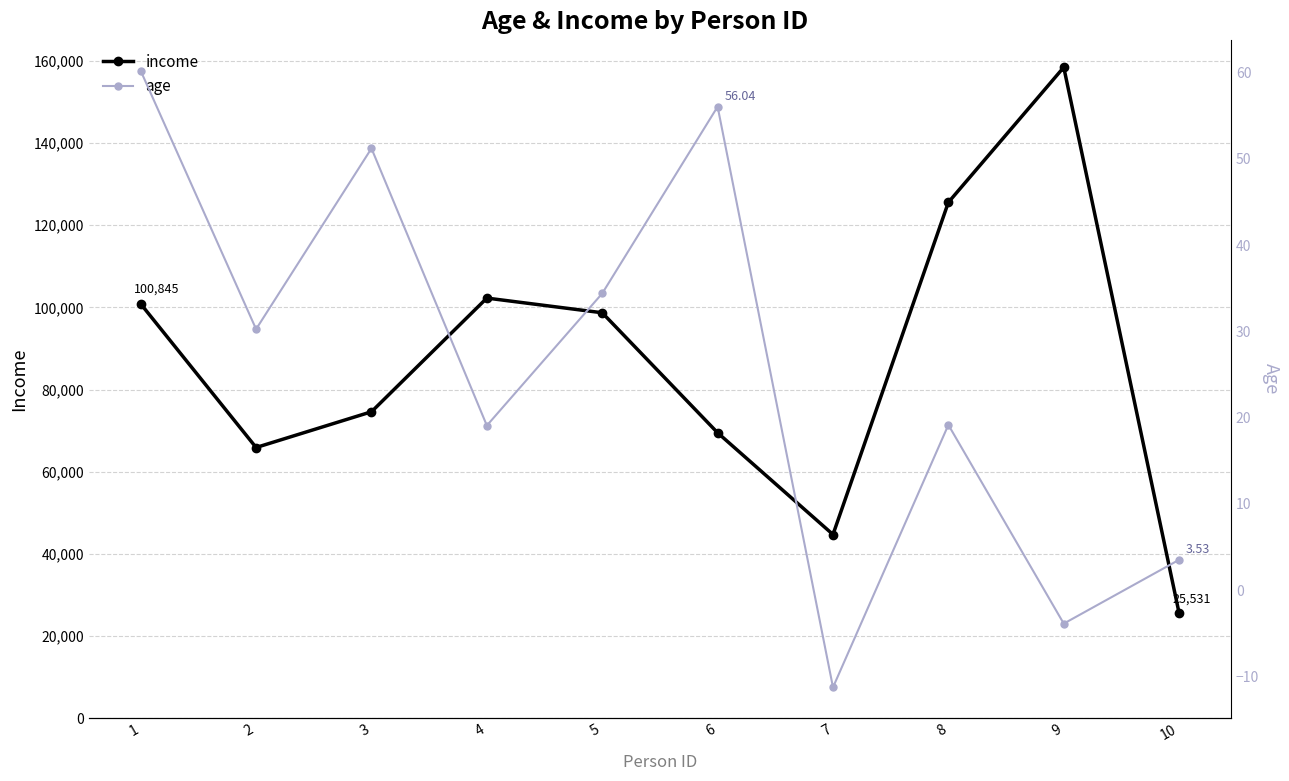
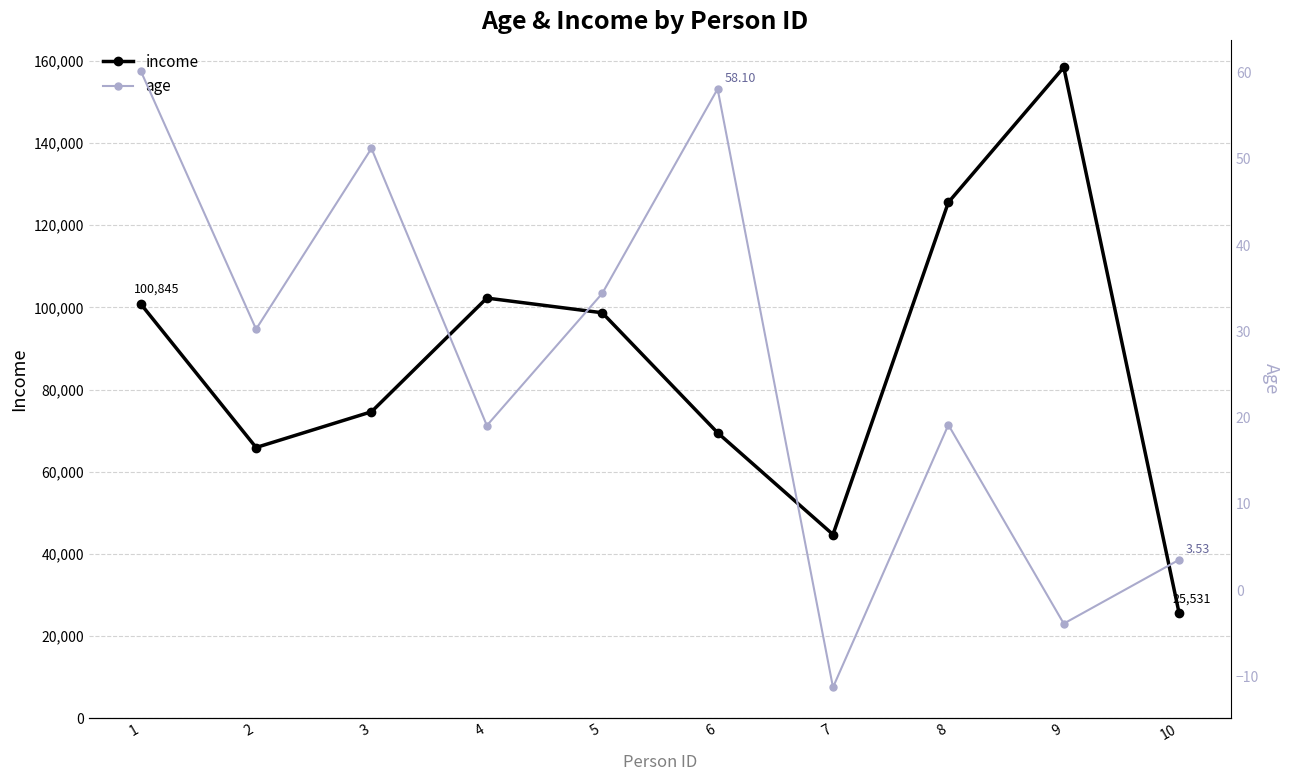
  {
    "income": {
      "1": "100,845",
      "10": "25,531"
    },
    "age": {
-     "6": "56.04",
+     "6": "58.10",
      "10": "3.53"
    }
  }
